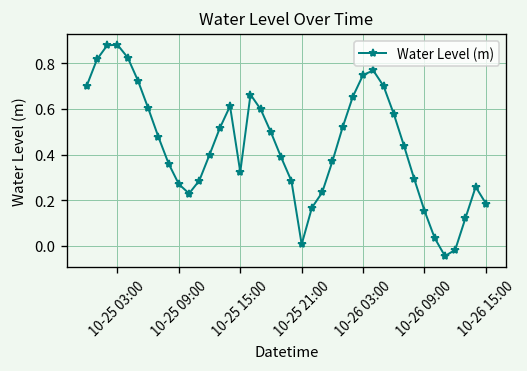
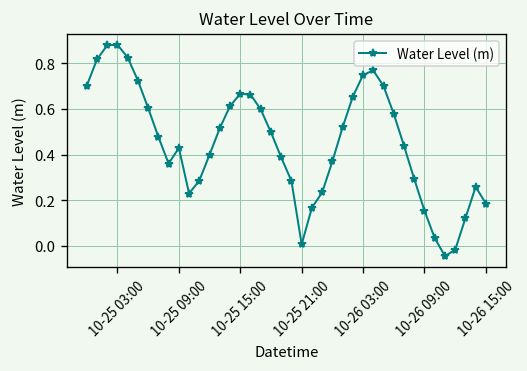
  {
    "10-25 03:00": 0.88,
-   "10-25 09:00": 0.27,
-   "10-25 15:00": 0.32,
+   "10-25 09:00": 0.43,
+   "10-25 15:00": 0.67,
    "10-25 21:00": 0.01,
    "10-26 03:00": 0.75,
    "10-26 09:00": 0.15,
    "10-26 15:00": 0.19
  }
